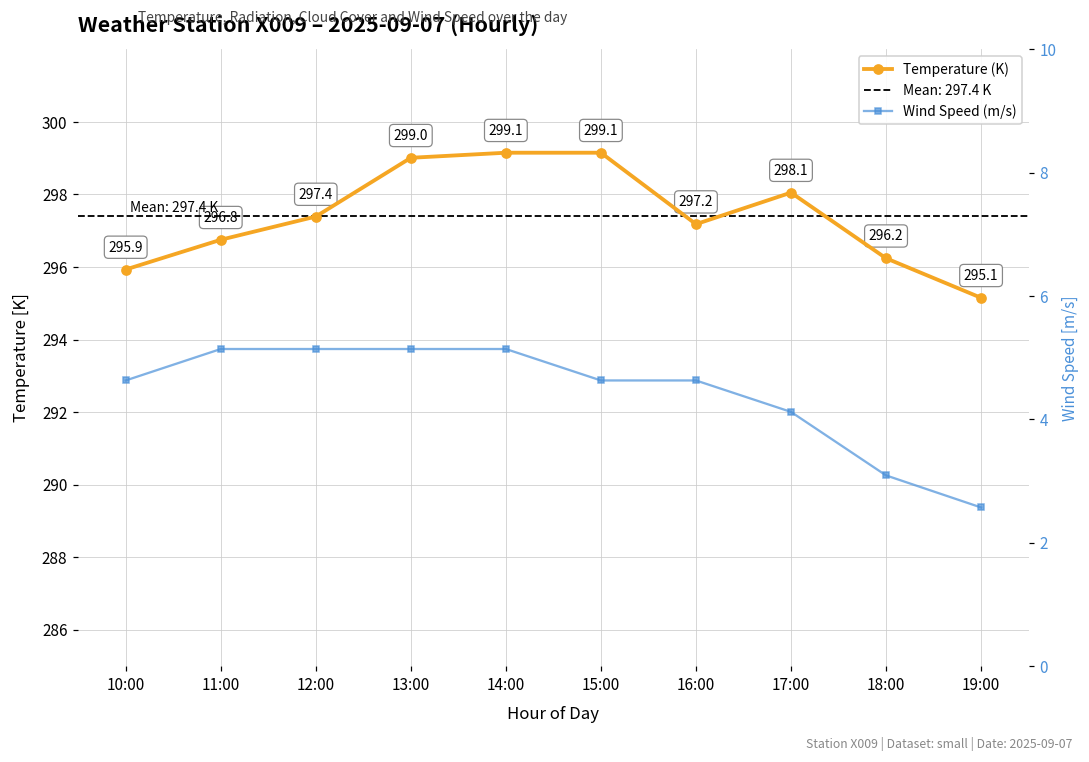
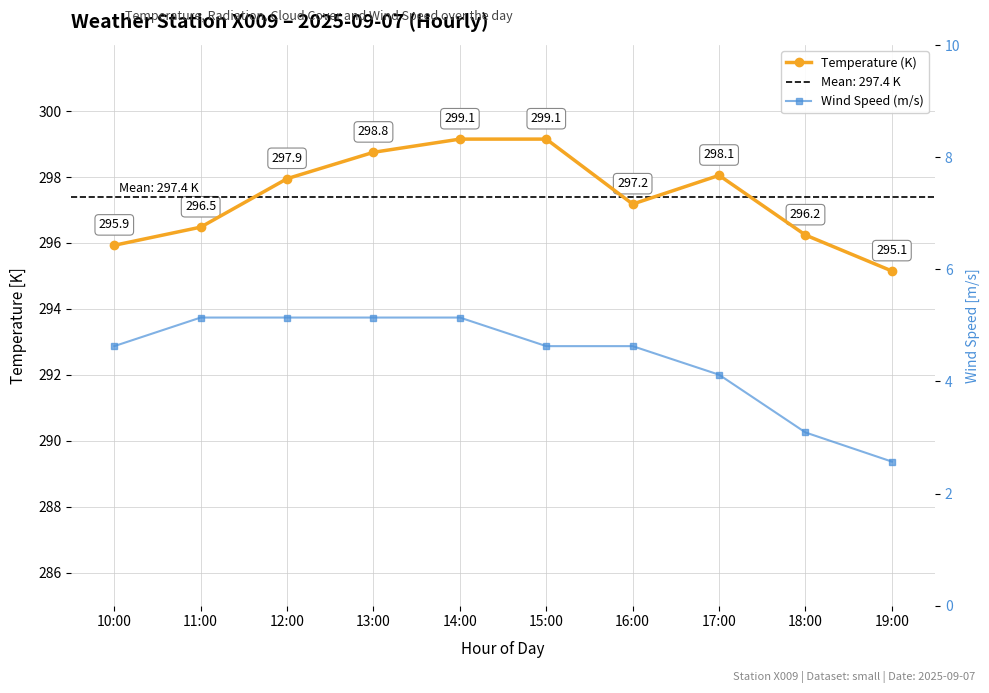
  {
    "Temperature (K)": {
-     "11:00": 296.8,
-     "12:00": 297.4,
-     "13:00": 299.0
+     "11:00": 296.5,
+     "12:00": 297.9,
+     "13:00": 298.8
    }
  }
